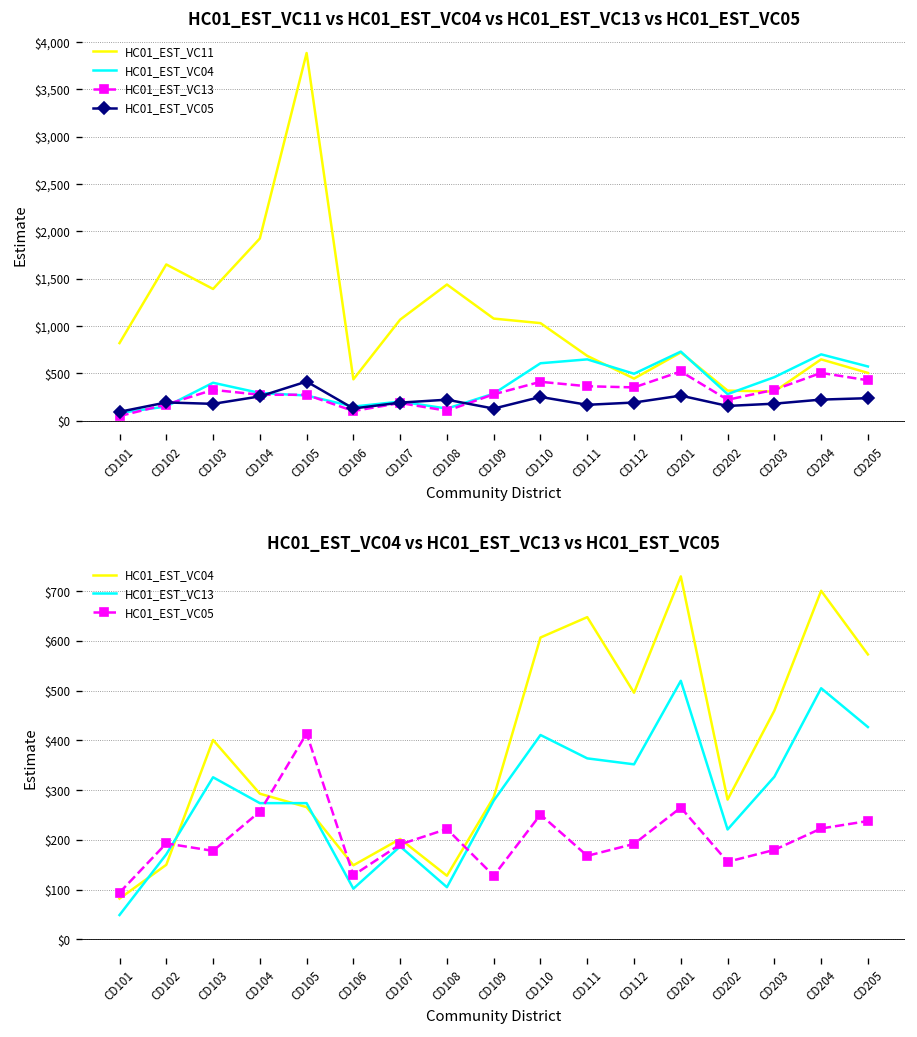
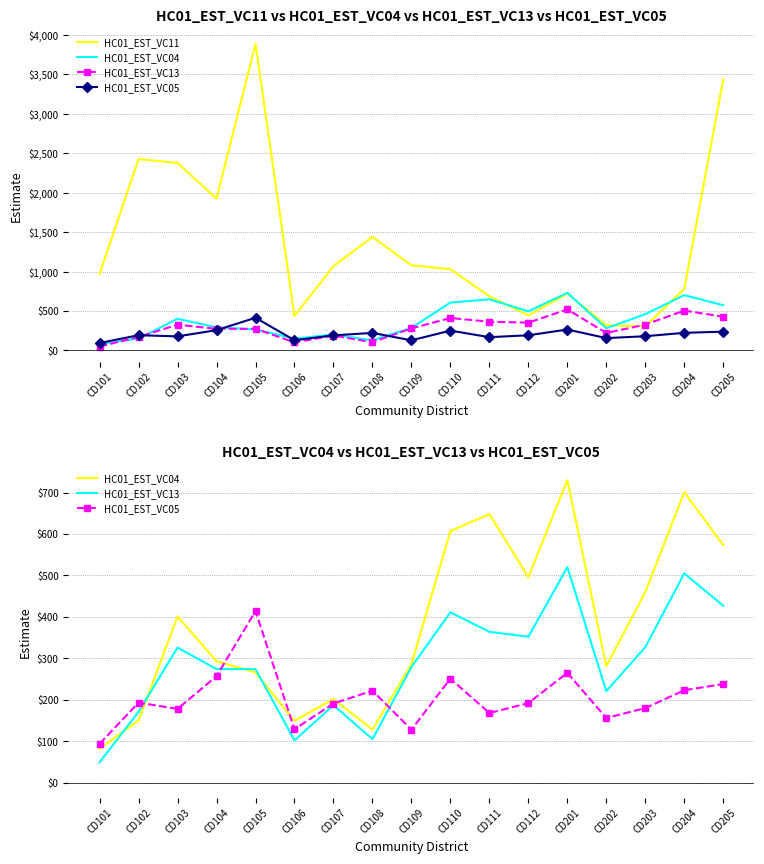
  {
    "HC01_EST_VC11 vs HC01_EST_VC04 vs HC01_EST_VC13 vs HC01_EST_VC05": {
      "HC01_EST_VC11": {
-       "CD101": "$800",
-       "CD102": "$1,700",
-       "CD103": "$1,400",
+       "CD101": "$1,000",
+       "CD102": "$2,400",
+       "CD103": "$2,400",
        "CD104": "$1,900",
        "CD105": "$3,900",
        "CD106": "$400",
        "CD107": "$1,100",
        "CD108": "$1,400",
        "CD109": "$1,100",
        "CD110": "$1,000",
        "CD111": "$700",
        "CD112": "$400",
        "CD202": "$300",
-       "CD204": "$600",
-       "CD205": "$500"
+       "CD204": "$800",
+       "CD205": "$3,400"
      }
    },
    "HC01_EST_VC04 vs HC01_EST_VC13 vs HC01_EST_VC05": {
      "HC01_EST_VC04": {
        "CD101": "$80",
        "CD102": "$150",
        "CD103": "$400",
        "CD104": "$290",
        "CD105": "$270",
        "CD106": "$150",
        "CD107": "$200",
        "CD108": "$130",
        "CD109": "$290",
        "CD110": "$610",
        "CD111": "$650",
        "CD112": "$500",
        "CD201": "$730",
        "CD202": "$280",
        "CD203": "$460",
        "CD204": "$700",
        "CD205": "$570"
      },
      "HC01_EST_VC13": {
        "CD101": "$50",
        "CD102": "$170",
        "CD103": "$330",
        "CD104": "$270",
        "CD105": "$270",
        "CD106": "$100",
        "CD108": "$110",
        "CD109": "$280",
        "CD110": "$410",
        "CD111": "$360",
        "CD112": "$350",
        "CD201": "$520",
        "CD202": "$220",
        "CD203": "$330",
        "CD204": "$510",
        "CD205": "$430"
      },
      "HC01_EST_VC05": {
        "CD101": "$90",
        "CD102": "$190",
        "CD103": "$180",
        "CD104": "$260",
        "CD105": "$410",
        "CD106": "$130",
        "CD108": "$220",
        "CD109": "$130",
        "CD110": "$250",
        "CD111": "$170",
        "CD112": "$190",
        "CD201": "$270",
        "CD202": "$160",
        "CD203": "$180",
        "CD204": "$220",
        "CD205": "$240"
      }
    }
  }
